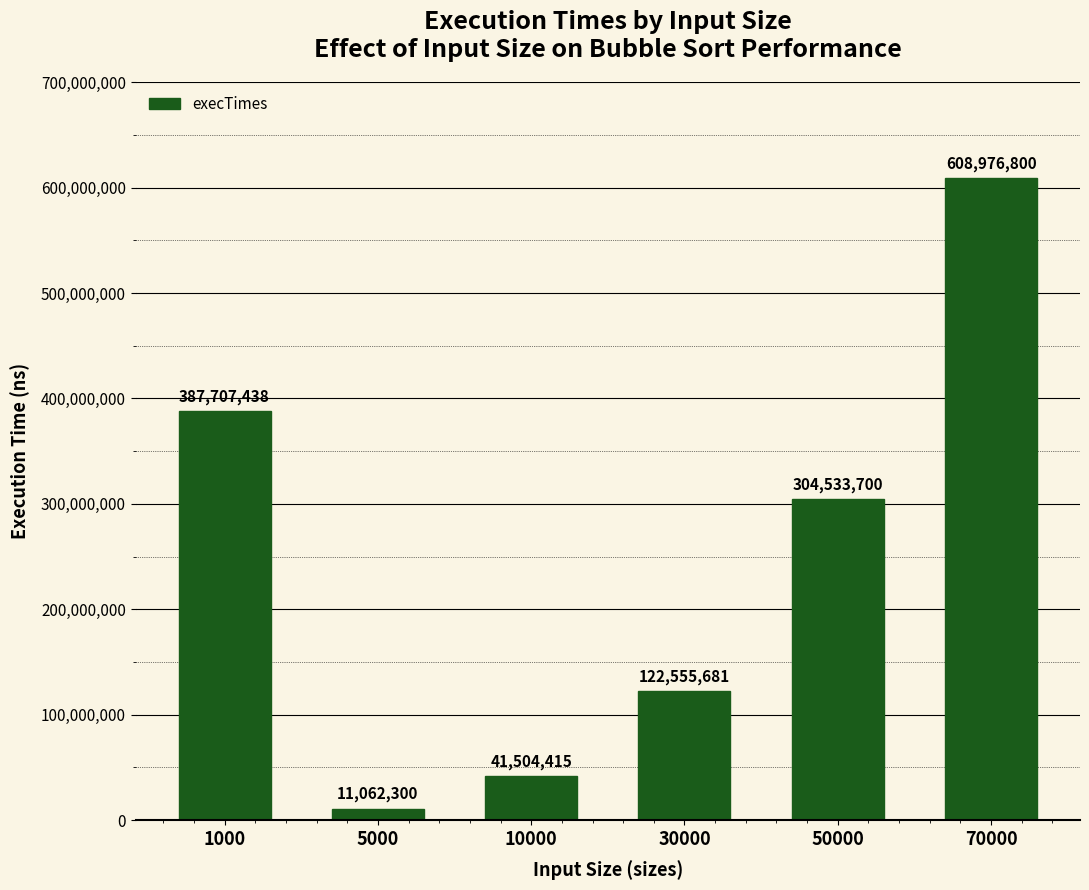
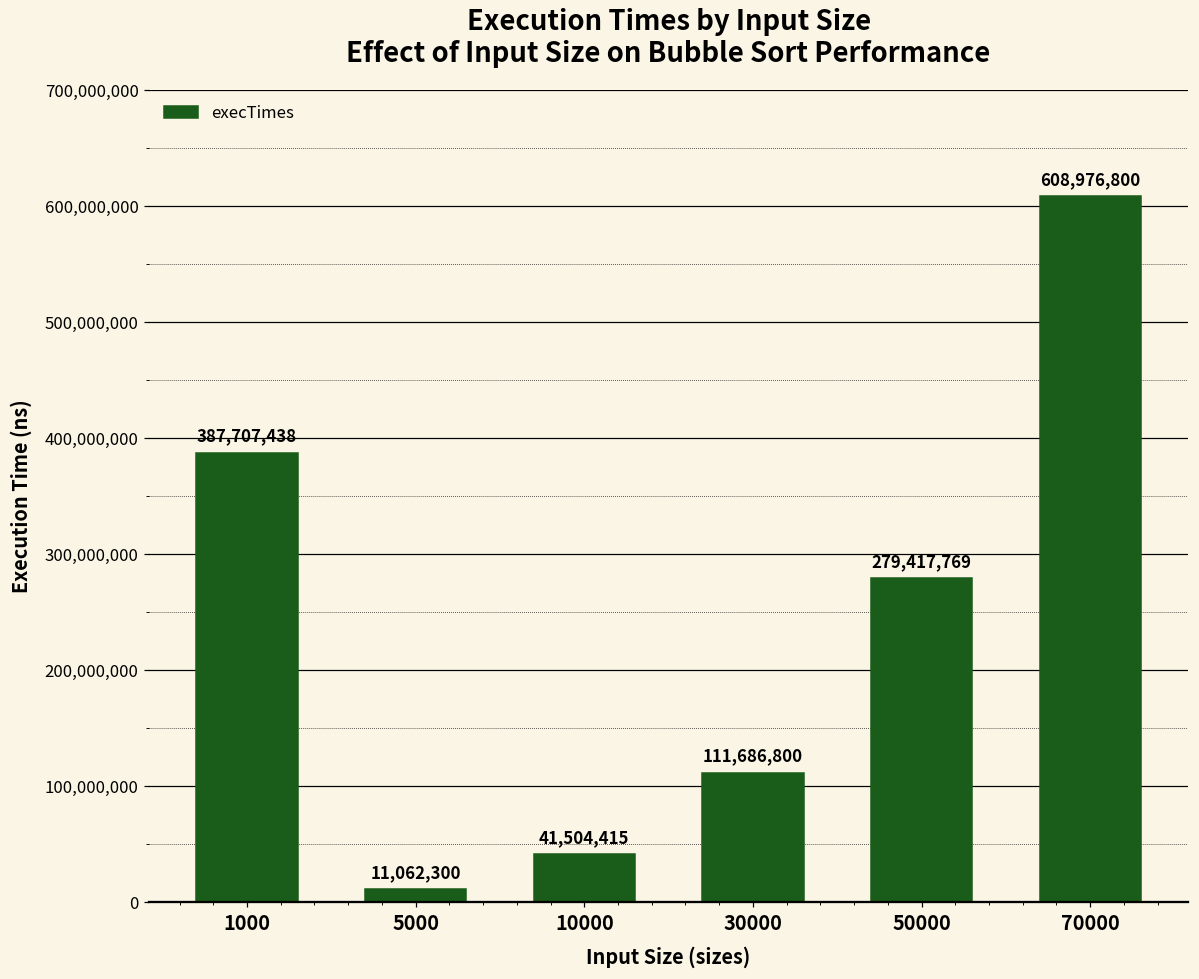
  {
    "1000": "387,707,438",
    "5000": "11,062,300",
    "10000": "41,504,415",
-   "30000": "122,555,681",
-   "50000": "304,533,700",
+   "30000": "111,686,800",
+   "50000": "279,417,769",
    "70000": "608,976,800"
  }
